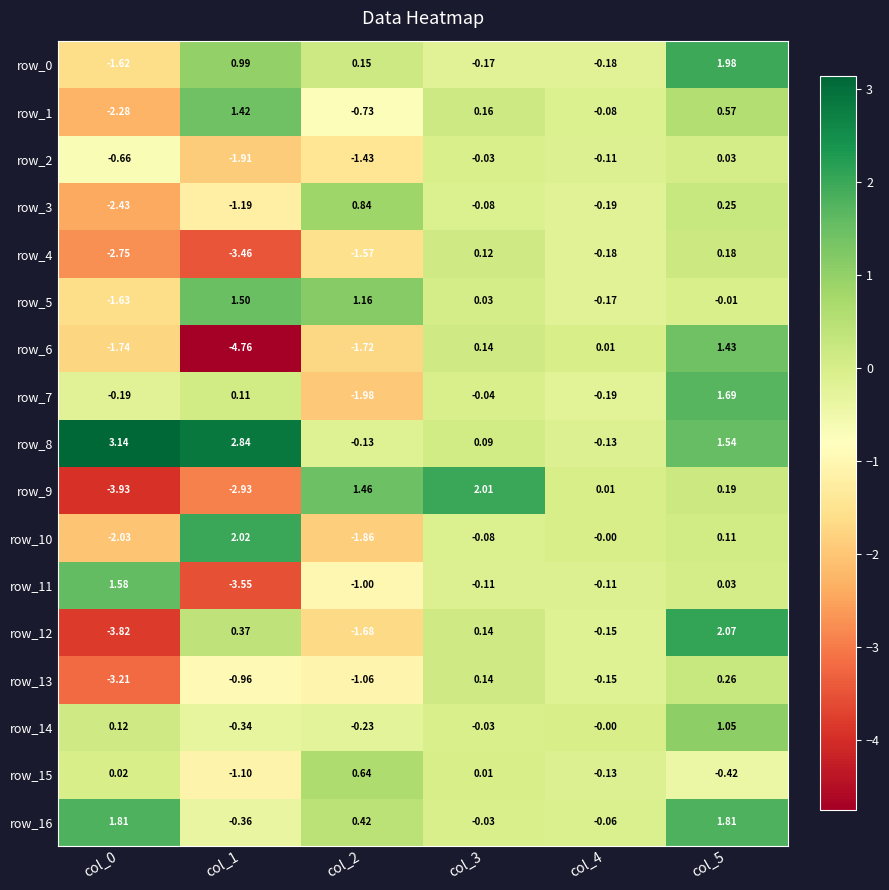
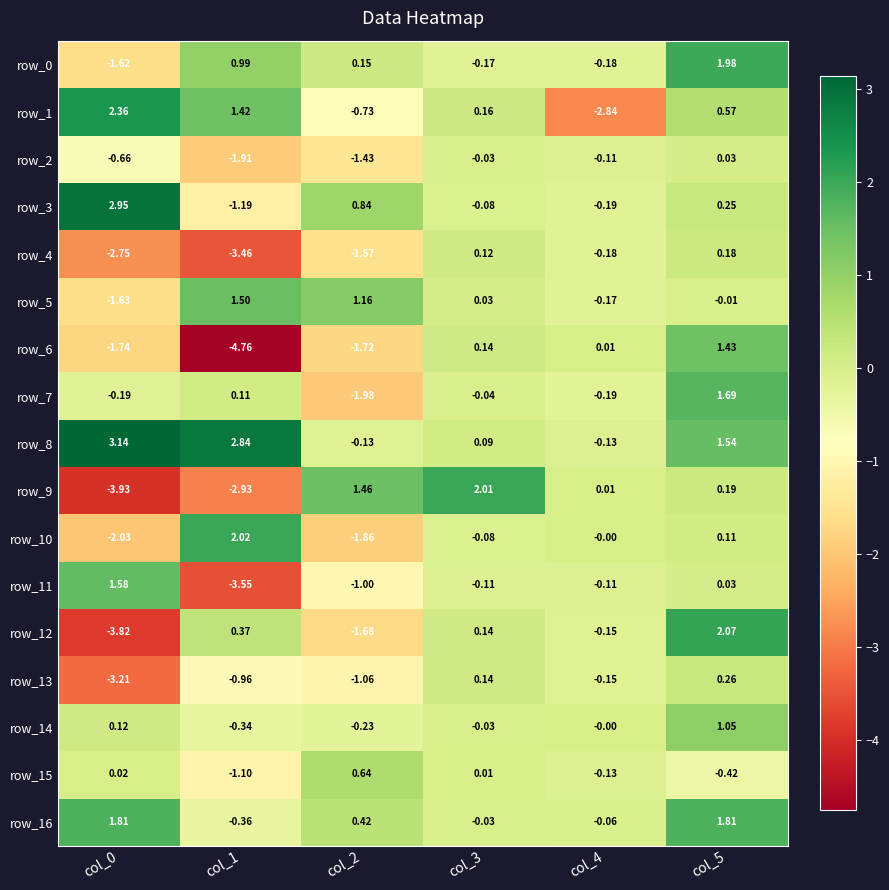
  {
    "row_0": {
      "col_0": -1.62,
      "col_1": 0.99,
      "col_2": 0.15,
      "col_3": -0.17,
      "col_4": -0.18,
      "col_5": 1.98
    },
    "row_1": {
-     "col_0": -2.28,
+     "col_0": 2.36,
      "col_1": 1.42,
      "col_2": -0.73,
      "col_3": 0.16,
-     "col_4": -0.08,
+     "col_4": -2.84,
      "col_5": 0.57
    },
    "row_2": {
      "col_0": -0.66,
      "col_1": -1.91,
      "col_2": -1.43,
      "col_3": -0.03,
      "col_4": -0.11,
      "col_5": 0.03
    },
    "row_3": {
-     "col_0": -2.43,
+     "col_0": 2.95,
      "col_1": -1.19,
      "col_2": 0.84,
      "col_3": -0.08,
      "col_4": -0.19,
      "col_5": 0.25
    },
    "row_4": {
      "col_0": -2.75,
      "col_1": -3.46,
      "col_2": -1.57,
      "col_3": 0.12,
      "col_4": -0.18,
      "col_5": 0.18
    },
    "row_5": {
      "col_0": -1.63,
      "col_1": 1.50,
      "col_2": 1.16,
      "col_3": 0.03,
      "col_4": -0.17,
      "col_5": -0.01
    },
    "row_6": {
      "col_0": -1.74,
      "col_1": -4.76,
      "col_2": -1.72,
      "col_3": 0.14,
      "col_4": 0.01,
      "col_5": 1.43
    },
    "row_7": {
      "col_0": -0.19,
      "col_1": 0.11,
      "col_2": -1.98,
      "col_3": -0.04,
      "col_4": -0.19,
      "col_5": 1.69
    },
    "row_8": {
      "col_0": 3.14,
      "col_1": 2.84,
      "col_2": -0.13,
      "col_3": 0.09,
      "col_4": -0.13,
      "col_5": 1.54
    },
    "row_9": {
      "col_0": -3.93,
      "col_1": -2.93,
      "col_2": 1.46,
      "col_3": 2.01,
      "col_4": 0.01,
      "col_5": 0.19
    },
    "row_10": {
      "col_0": -2.03,
      "col_1": 2.02,
      "col_2": -1.86,
      "col_3": -0.08,
      "col_4": -0.00,
      "col_5": 0.11
    },
    "row_11": {
      "col_0": 1.58,
      "col_1": -3.55,
      "col_2": -1.00,
      "col_3": -0.11,
      "col_4": -0.11,
      "col_5": 0.03
    },
    "row_12": {
      "col_0": -3.82,
      "col_1": 0.37,
      "col_2": -1.68,
      "col_3": 0.14,
      "col_4": -0.15,
      "col_5": 2.07
    },
    "row_13": {
      "col_0": -3.21,
      "col_1": -0.96,
      "col_2": -1.06,
      "col_3": 0.14,
      "col_4": -0.15,
      "col_5": 0.26
    },
    "row_14": {
      "col_0": 0.12,
      "col_1": -0.34,
      "col_2": -0.23,
      "col_3": -0.03,
      "col_4": -0.00,
      "col_5": 1.05
    },
    "row_15": {
      "col_0": 0.02,
      "col_1": -1.10,
      "col_2": 0.64,
      "col_3": 0.01,
      "col_4": -0.13,
      "col_5": -0.42
    },
    "row_16": {
      "col_0": 1.81,
      "col_1": -0.36,
      "col_2": 0.42,
      "col_3": -0.03,
      "col_4": -0.06,
      "col_5": 1.81
    }
  }
